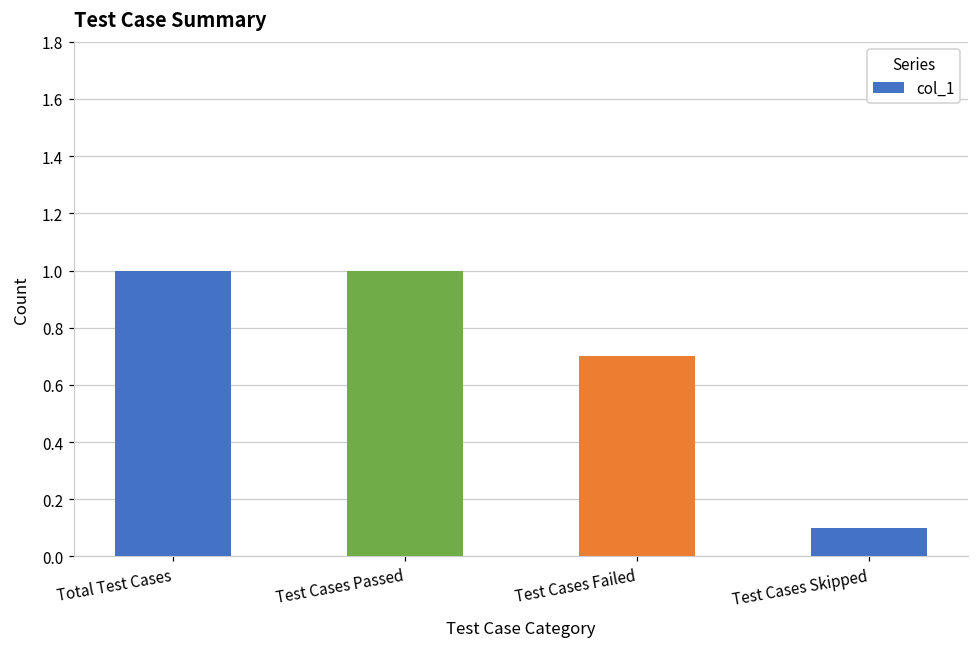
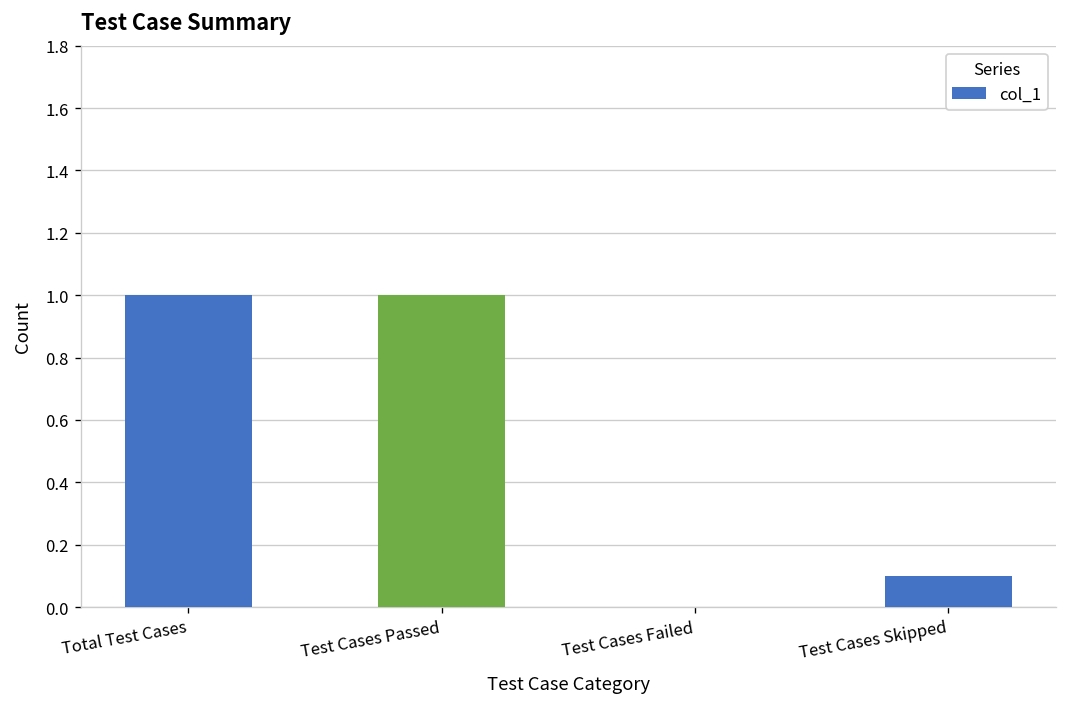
  {
    "Total Test Cases": 1.0,
    "Test Cases Passed": 1.0,
-   "Test Cases Failed": 0.7,
+   "Test Cases Failed": 0.0,
    "Test Cases Skipped": 0.1
  }
